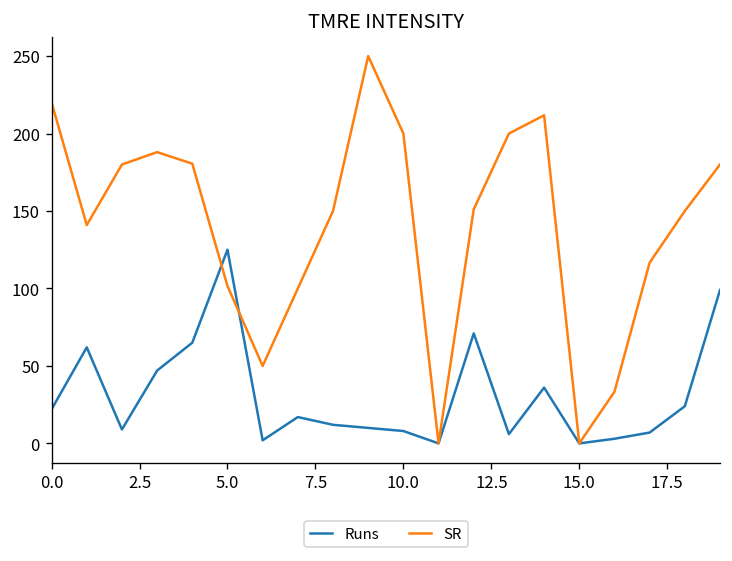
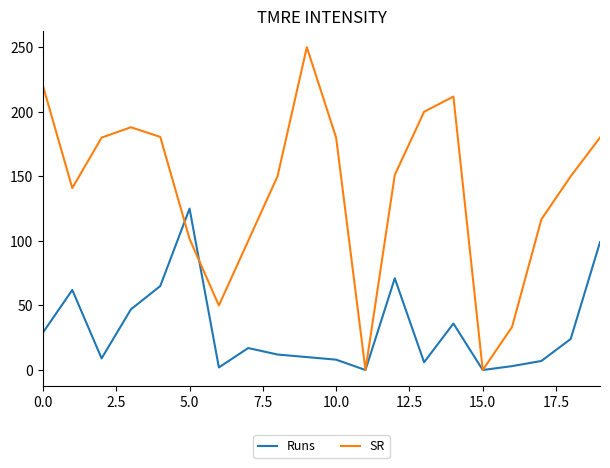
  {
    "Runs": {
-     "0.0": 22,
+     "0.0": 29,
      "5.0": 125,
      "10.0": 8
    },
    "SR": {
      "0.0": 220,
      "5.0": 102,
-     "10.0": 200
+     "10.0": 180
    }
  }
